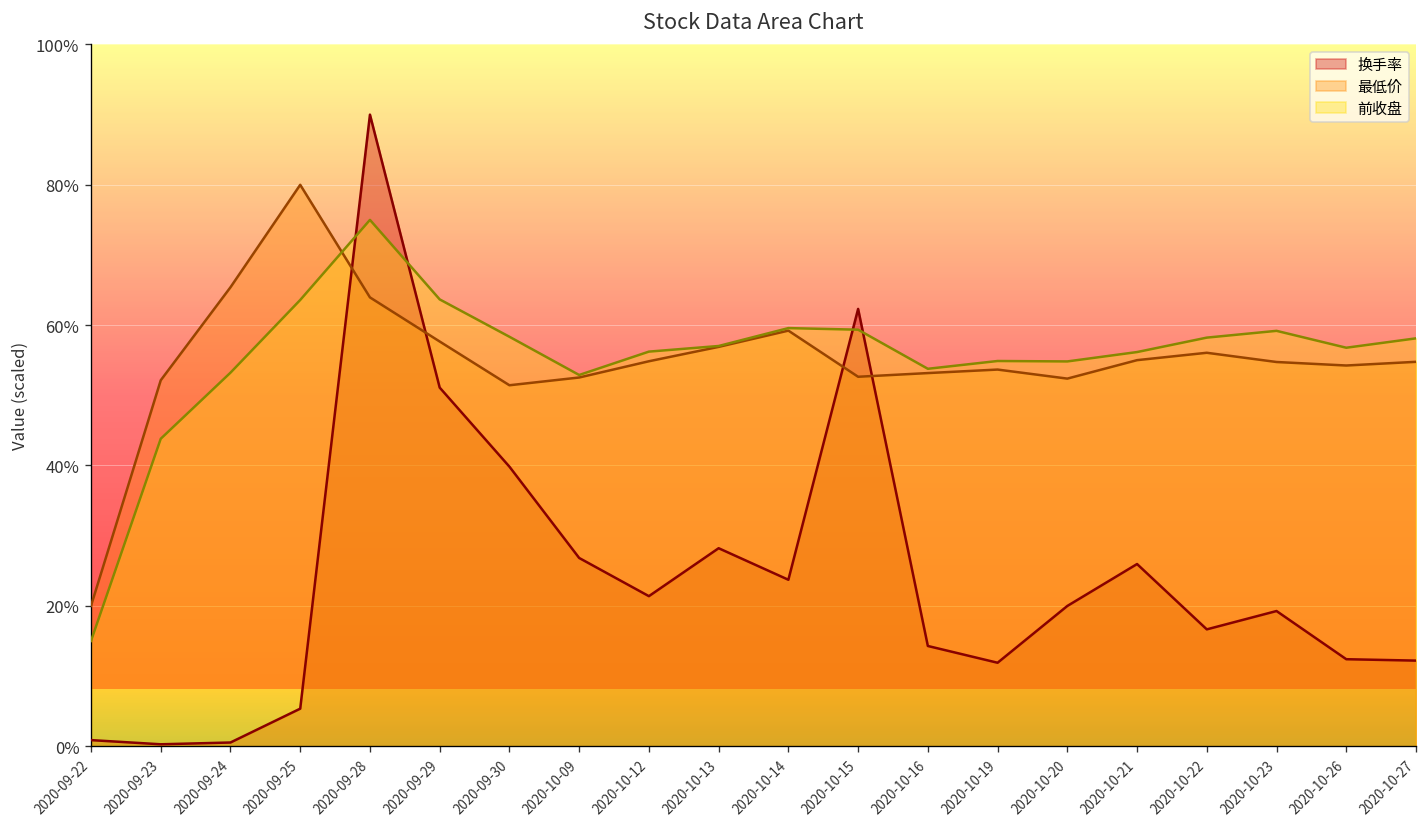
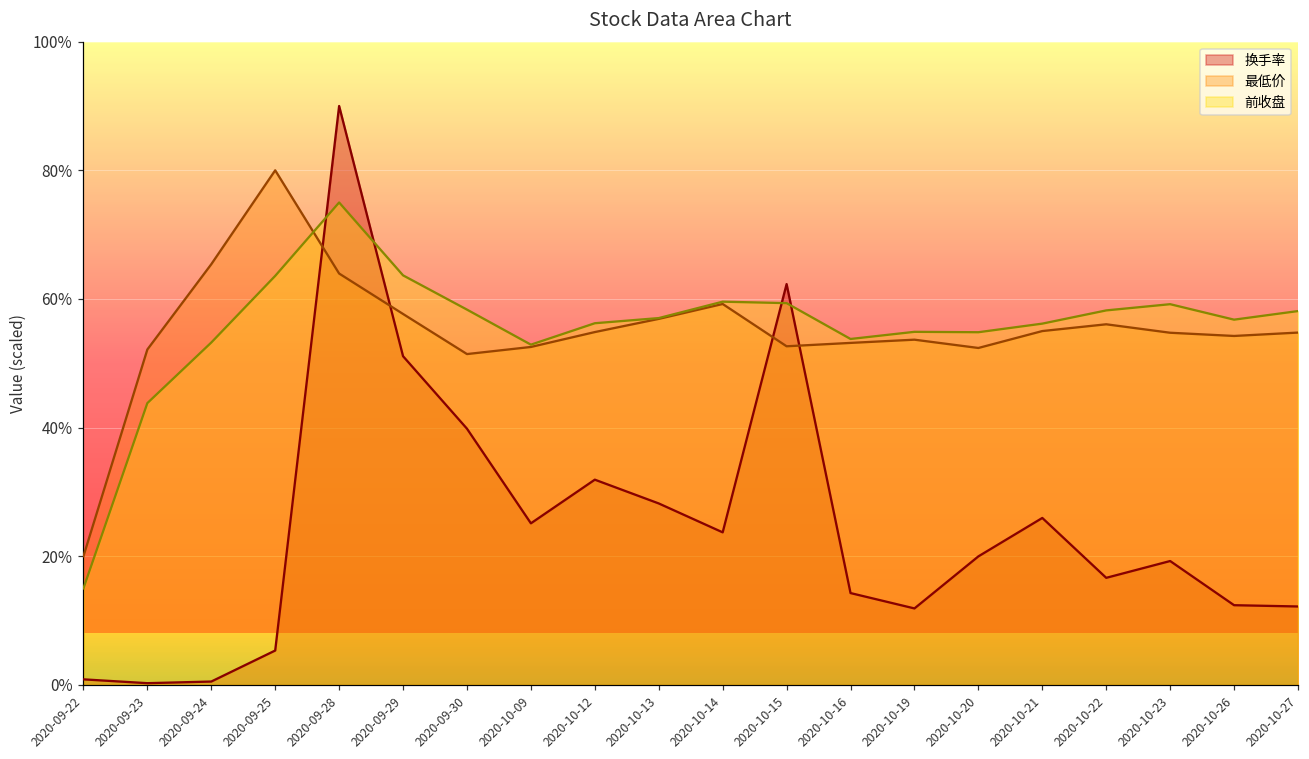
  {
    "换手率": {
      "2020-09-22": "1%",
      "2020-09-23": "0%",
      "2020-09-24": "1%",
      "2020-09-25": "5%",
      "2020-09-28": "90%",
      "2020-09-29": "51%",
      "2020-09-30": "40%",
-     "2020-10-09": "27%",
-     "2020-10-12": "21%",
+     "2020-10-09": "25%",
+     "2020-10-12": "32%",
      "2020-10-13": "28%",
      "2020-10-14": "24%",
      "2020-10-15": "62%",
      "2020-10-16": "14%",
      "2020-10-19": "12%",
      "2020-10-20": "20%",
      "2020-10-21": "26%",
      "2020-10-22": "17%",
      "2020-10-23": "19%",
      "2020-10-26": "12%",
      "2020-10-27": "12%"
    }
  }
